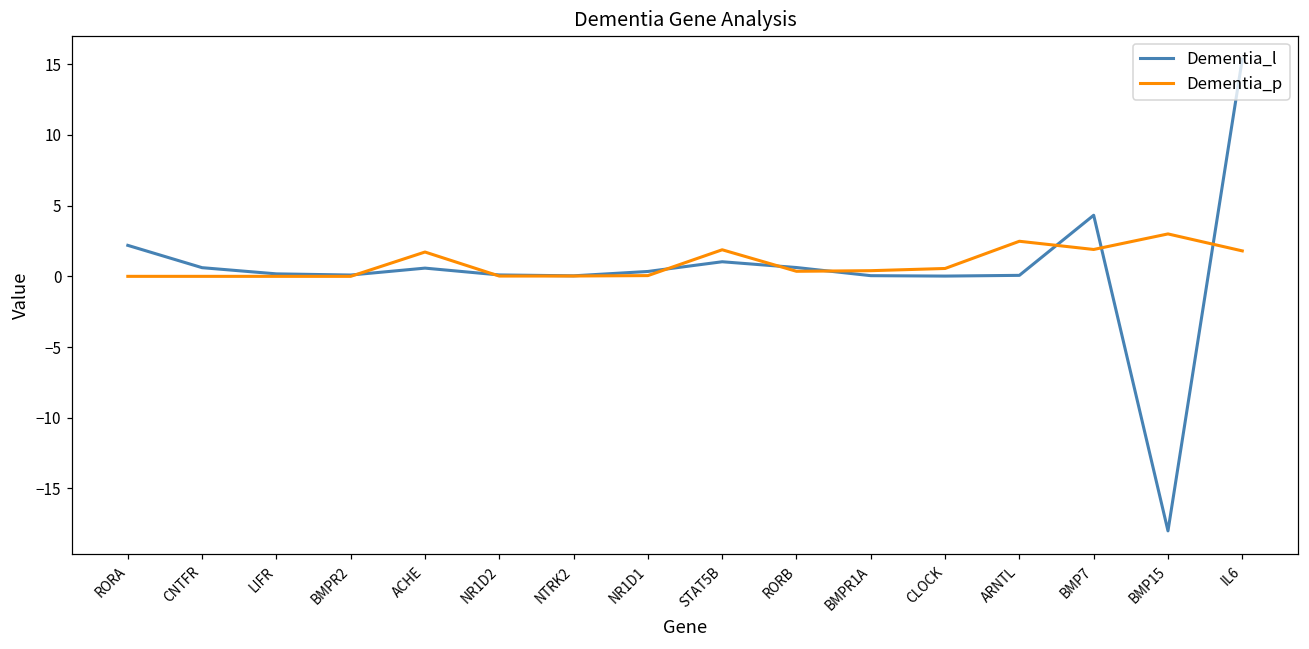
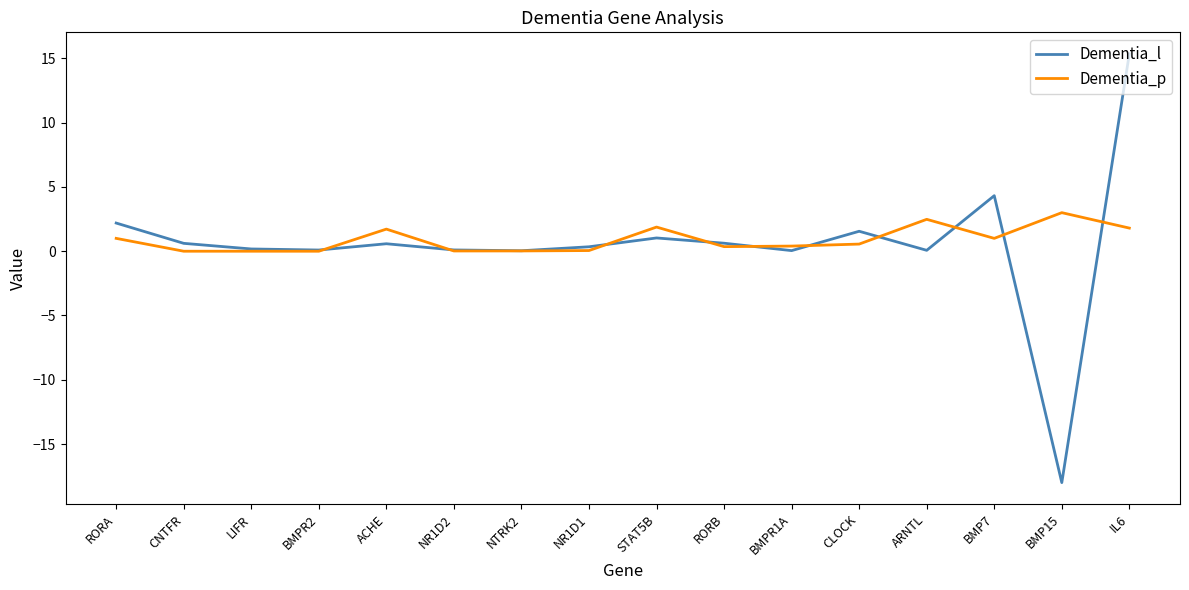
  {
    "Dementia_l": {
      "RORA": 2.2,
      "CNTFR": 0.6,
      "ACHE": 0.6,
      "NR1D1": 0.3,
      "STAT5B": 1.0,
      "RORB": 0.6,
      "BMPR1A": 0.0,
-     "CLOCK": 0.0,
+     "CLOCK": 1.6,
      "ARNTL": 0.1,
      "BMP7": 4.3,
      "BMP15": -18.0
    },
    "Dementia_p": {
-     "RORA": 0,
+     "RORA": 1,
      "CNTFR": 0.0,
      "ACHE": 1.7,
      "NR1D1": 0.1,
      "STAT5B": 1.9,
      "RORB": 0.4,
      "BMPR1A": 0.4,
      "CLOCK": 0.6,
      "ARNTL": 2.5,
-     "BMP7": 1.9,
+     "BMP7": 1.0,
      "BMP15": 3.0,
      "IL6": 1.8
    }
  }
